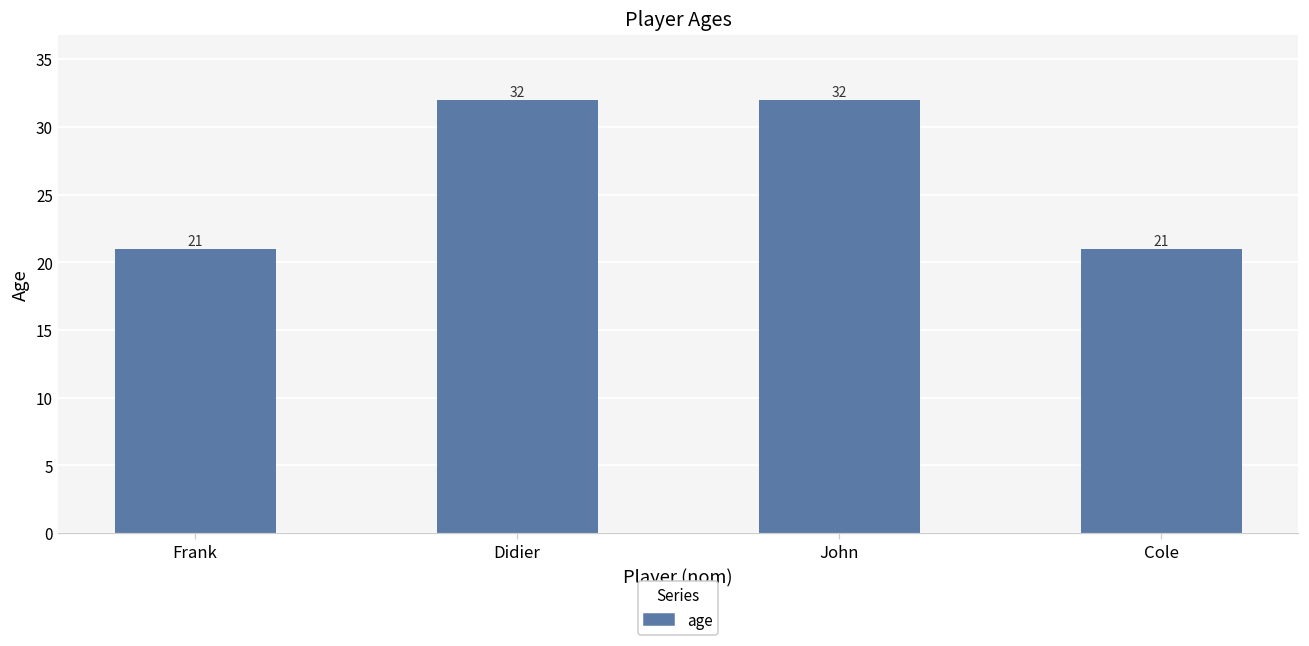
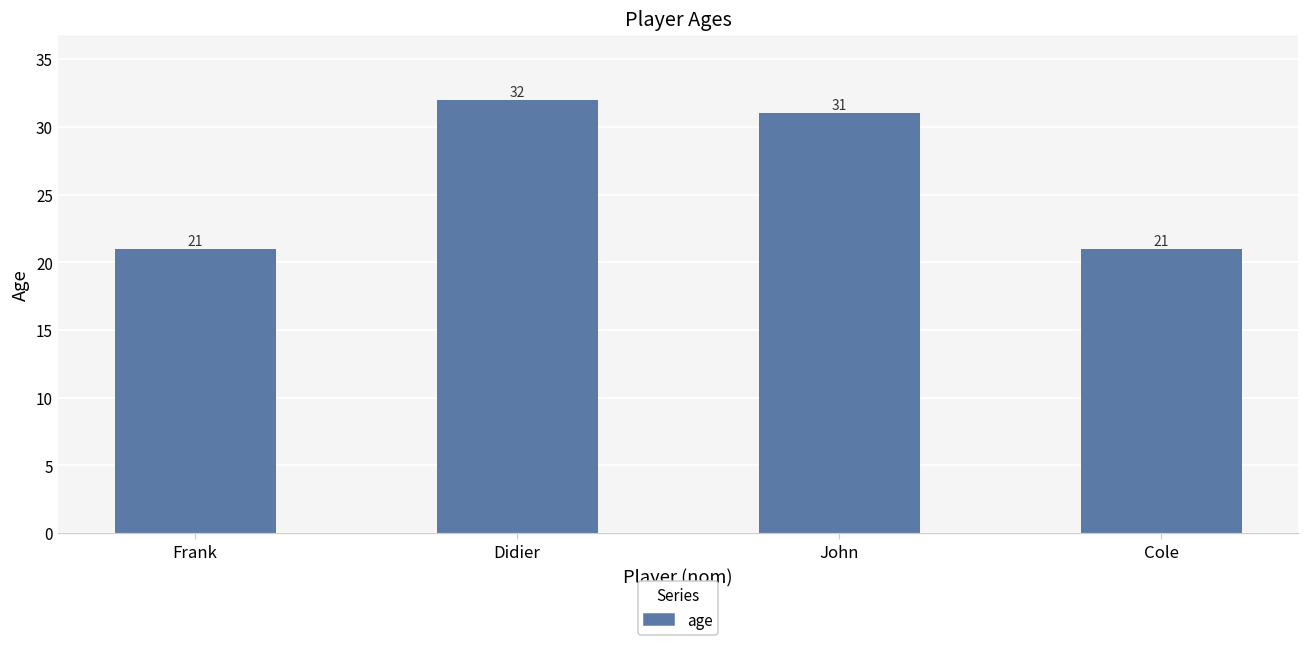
  {
    "Frank": 21,
    "Didier": 32,
-   "John": 32,
+   "John": 31,
    "Cole": 21
  }
